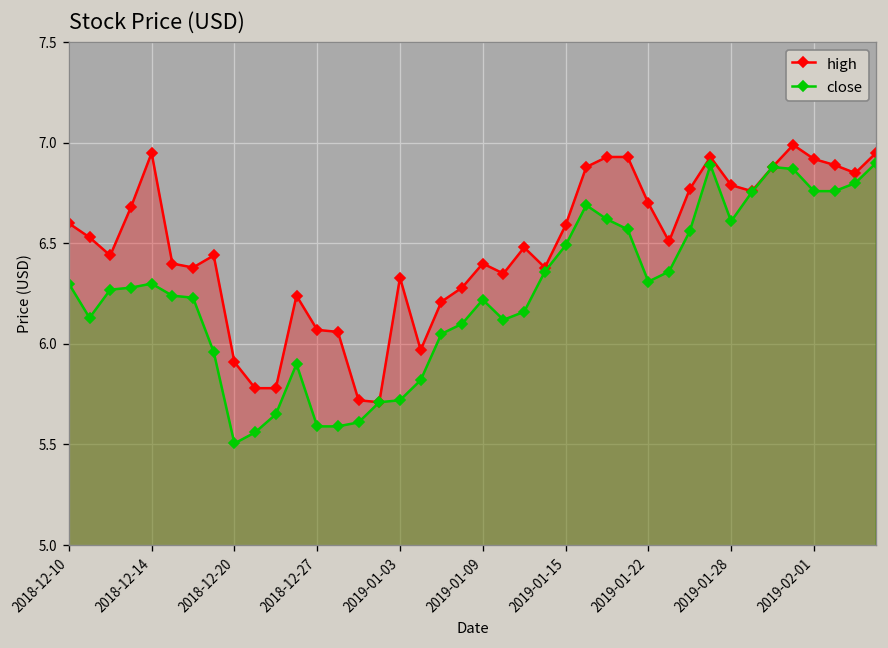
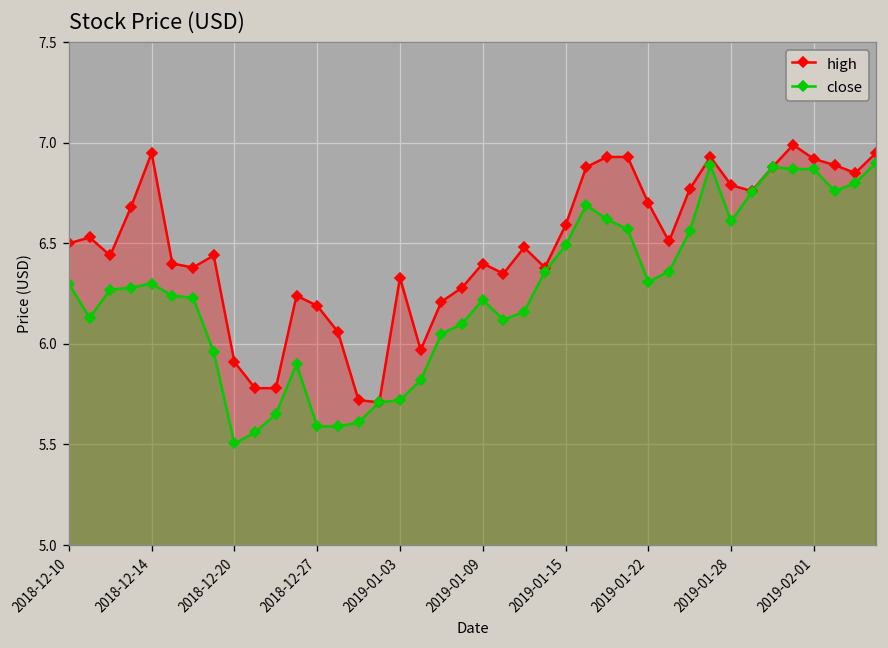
  {
    "high": {
-     "2018-12-10": 6.6,
+     "2018-12-10": 6.5,
      "2018-12-14": 6.95,
      "2018-12-20": 5.91,
-     "2018-12-27": 6.07,
+     "2018-12-27": 6.19,
      "2019-01-03": 6.33,
      "2019-01-09": 6.40,
      "2019-01-15": 6.59,
      "2019-01-22": 6.70,
      "2019-01-28": 6.79,
      "2019-02-01": 6.92
    },
    "close": {
      "2018-12-10": 6.30,
      "2018-12-14": 6.30,
      "2018-12-20": 5.51,
      "2018-12-27": 5.59,
      "2019-01-03": 5.72,
      "2019-01-09": 6.22,
      "2019-01-15": 6.49,
      "2019-01-22": 6.31,
      "2019-01-28": 6.61,
-     "2019-02-01": 6.76
+     "2019-02-01": 6.87
    }
  }
